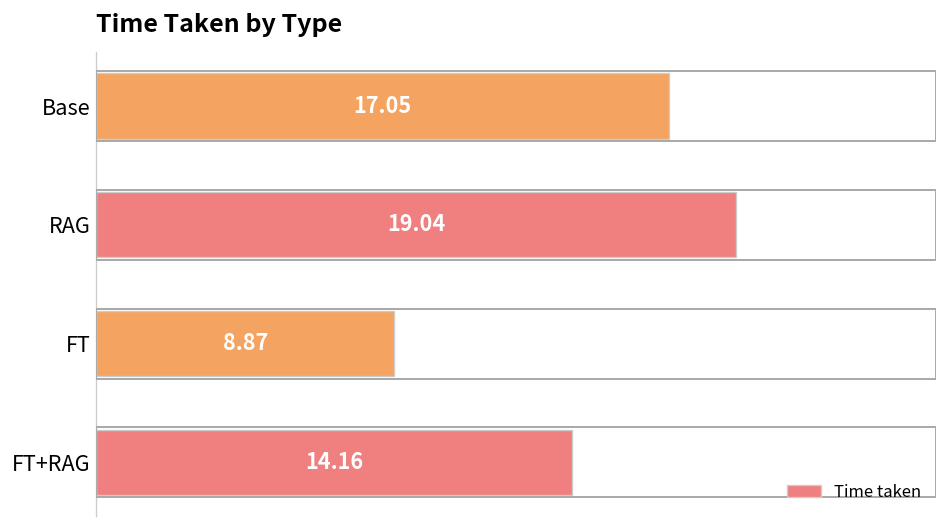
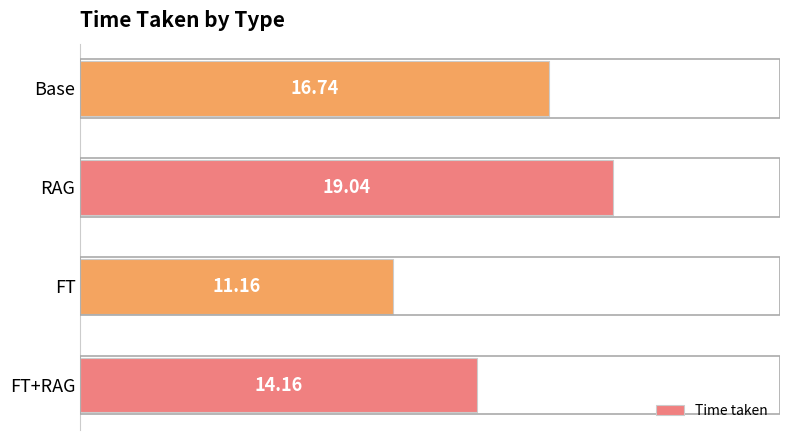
  {
-   "Base": 17.05,
+   "Base": 16.74,
    "RAG": 19.04,
-   "FT": 8.87,
+   "FT": 11.16,
    "FT+RAG": 14.16
  }
